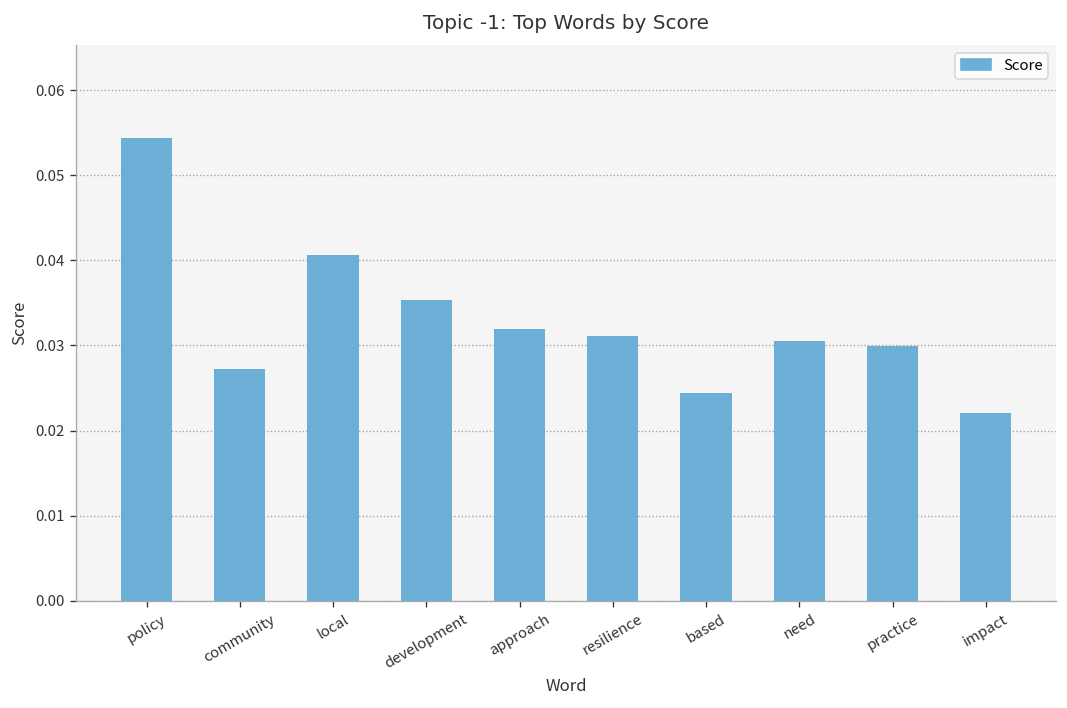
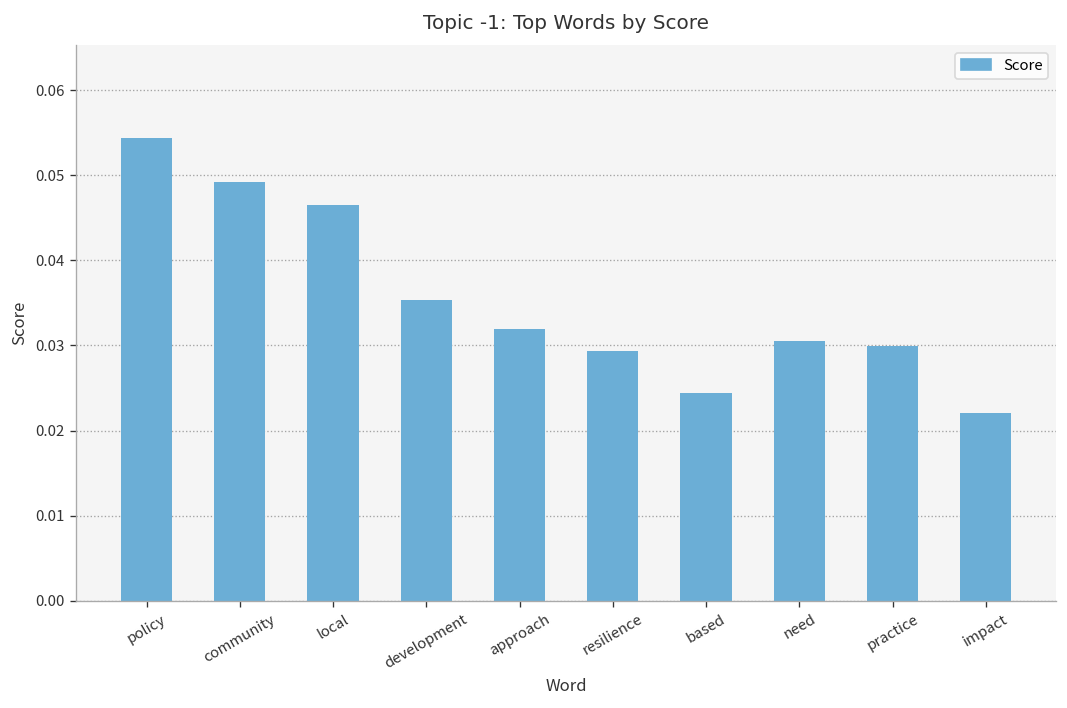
  {
    "policy": 0.054,
-   "community": 0.027,
-   "local": 0.041,
+   "community": 0.049,
+   "local": 0.047,
    "development": 0.035,
    "approach": 0.032,
-   "resilience": 0.031,
+   "resilience": 0.029,
    "based": 0.024,
    "need": 0.031,
    "practice": 0.030,
    "impact": 0.022
  }
